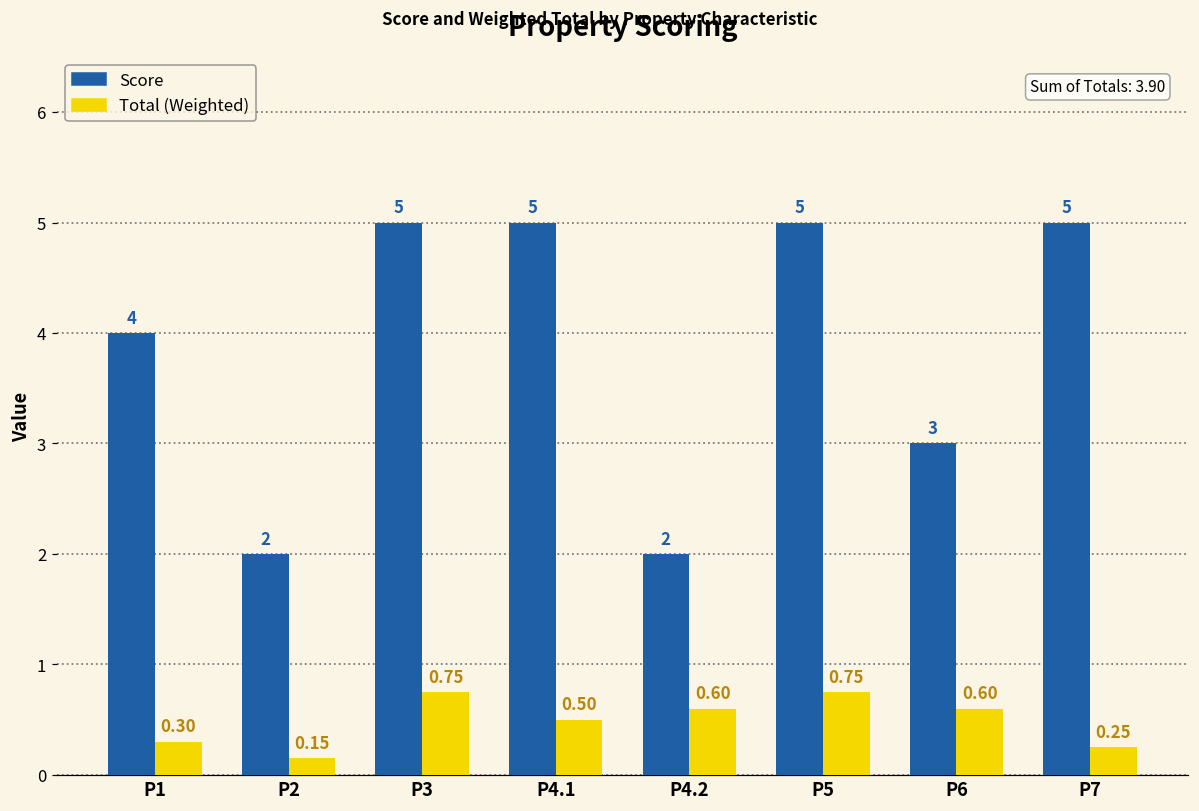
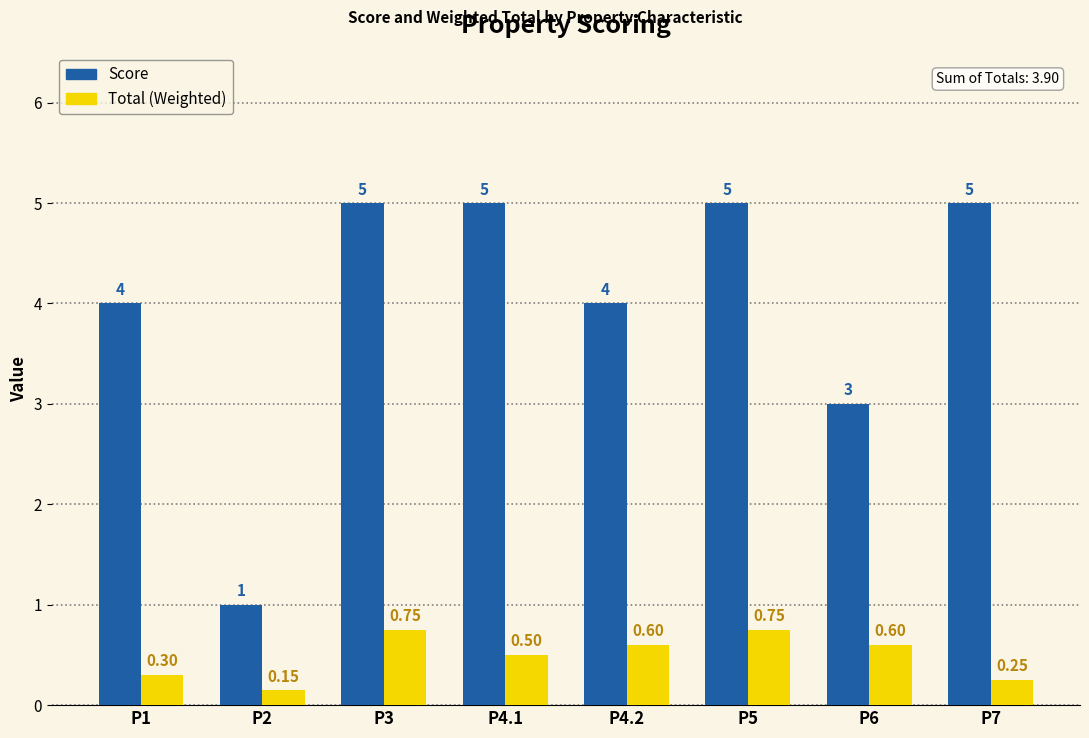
  {
    "Score": {
      "P1": 4,
-     "P2": 2,
+     "P2": 1,
      "P3": 5,
      "P4.1": 5,
-     "P4.2": 2,
+     "P4.2": 4,
      "P5": 5,
      "P6": 3,
      "P7": 5
    }
  }
